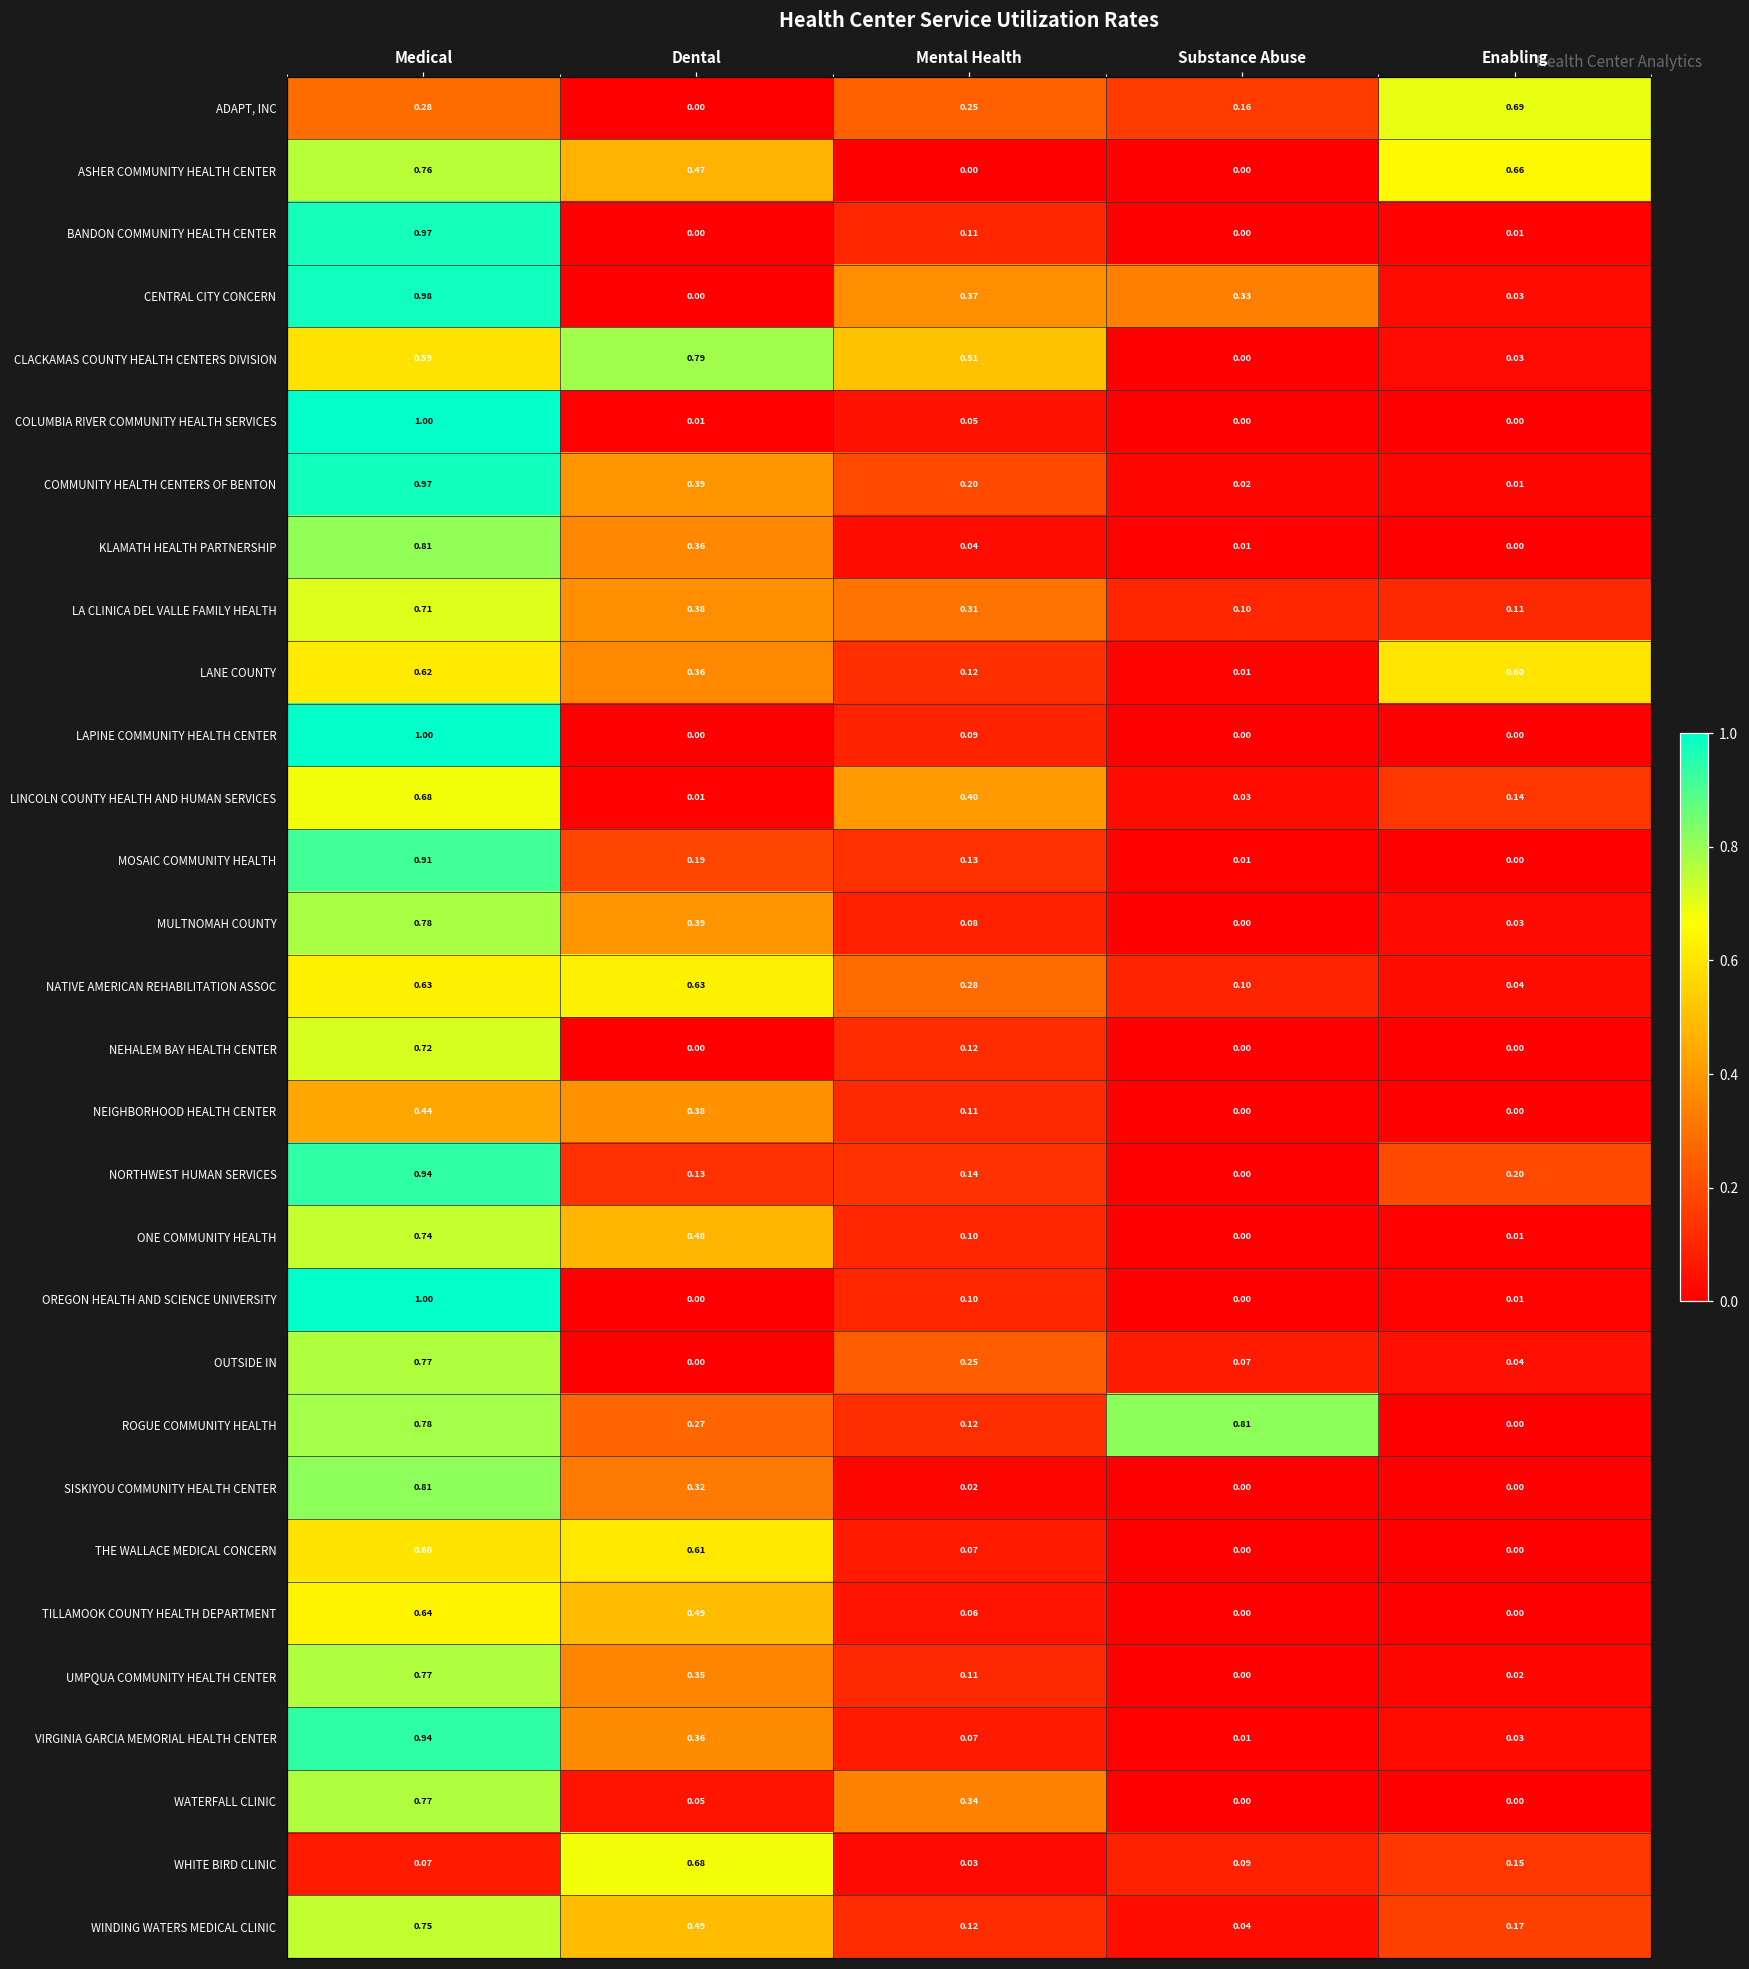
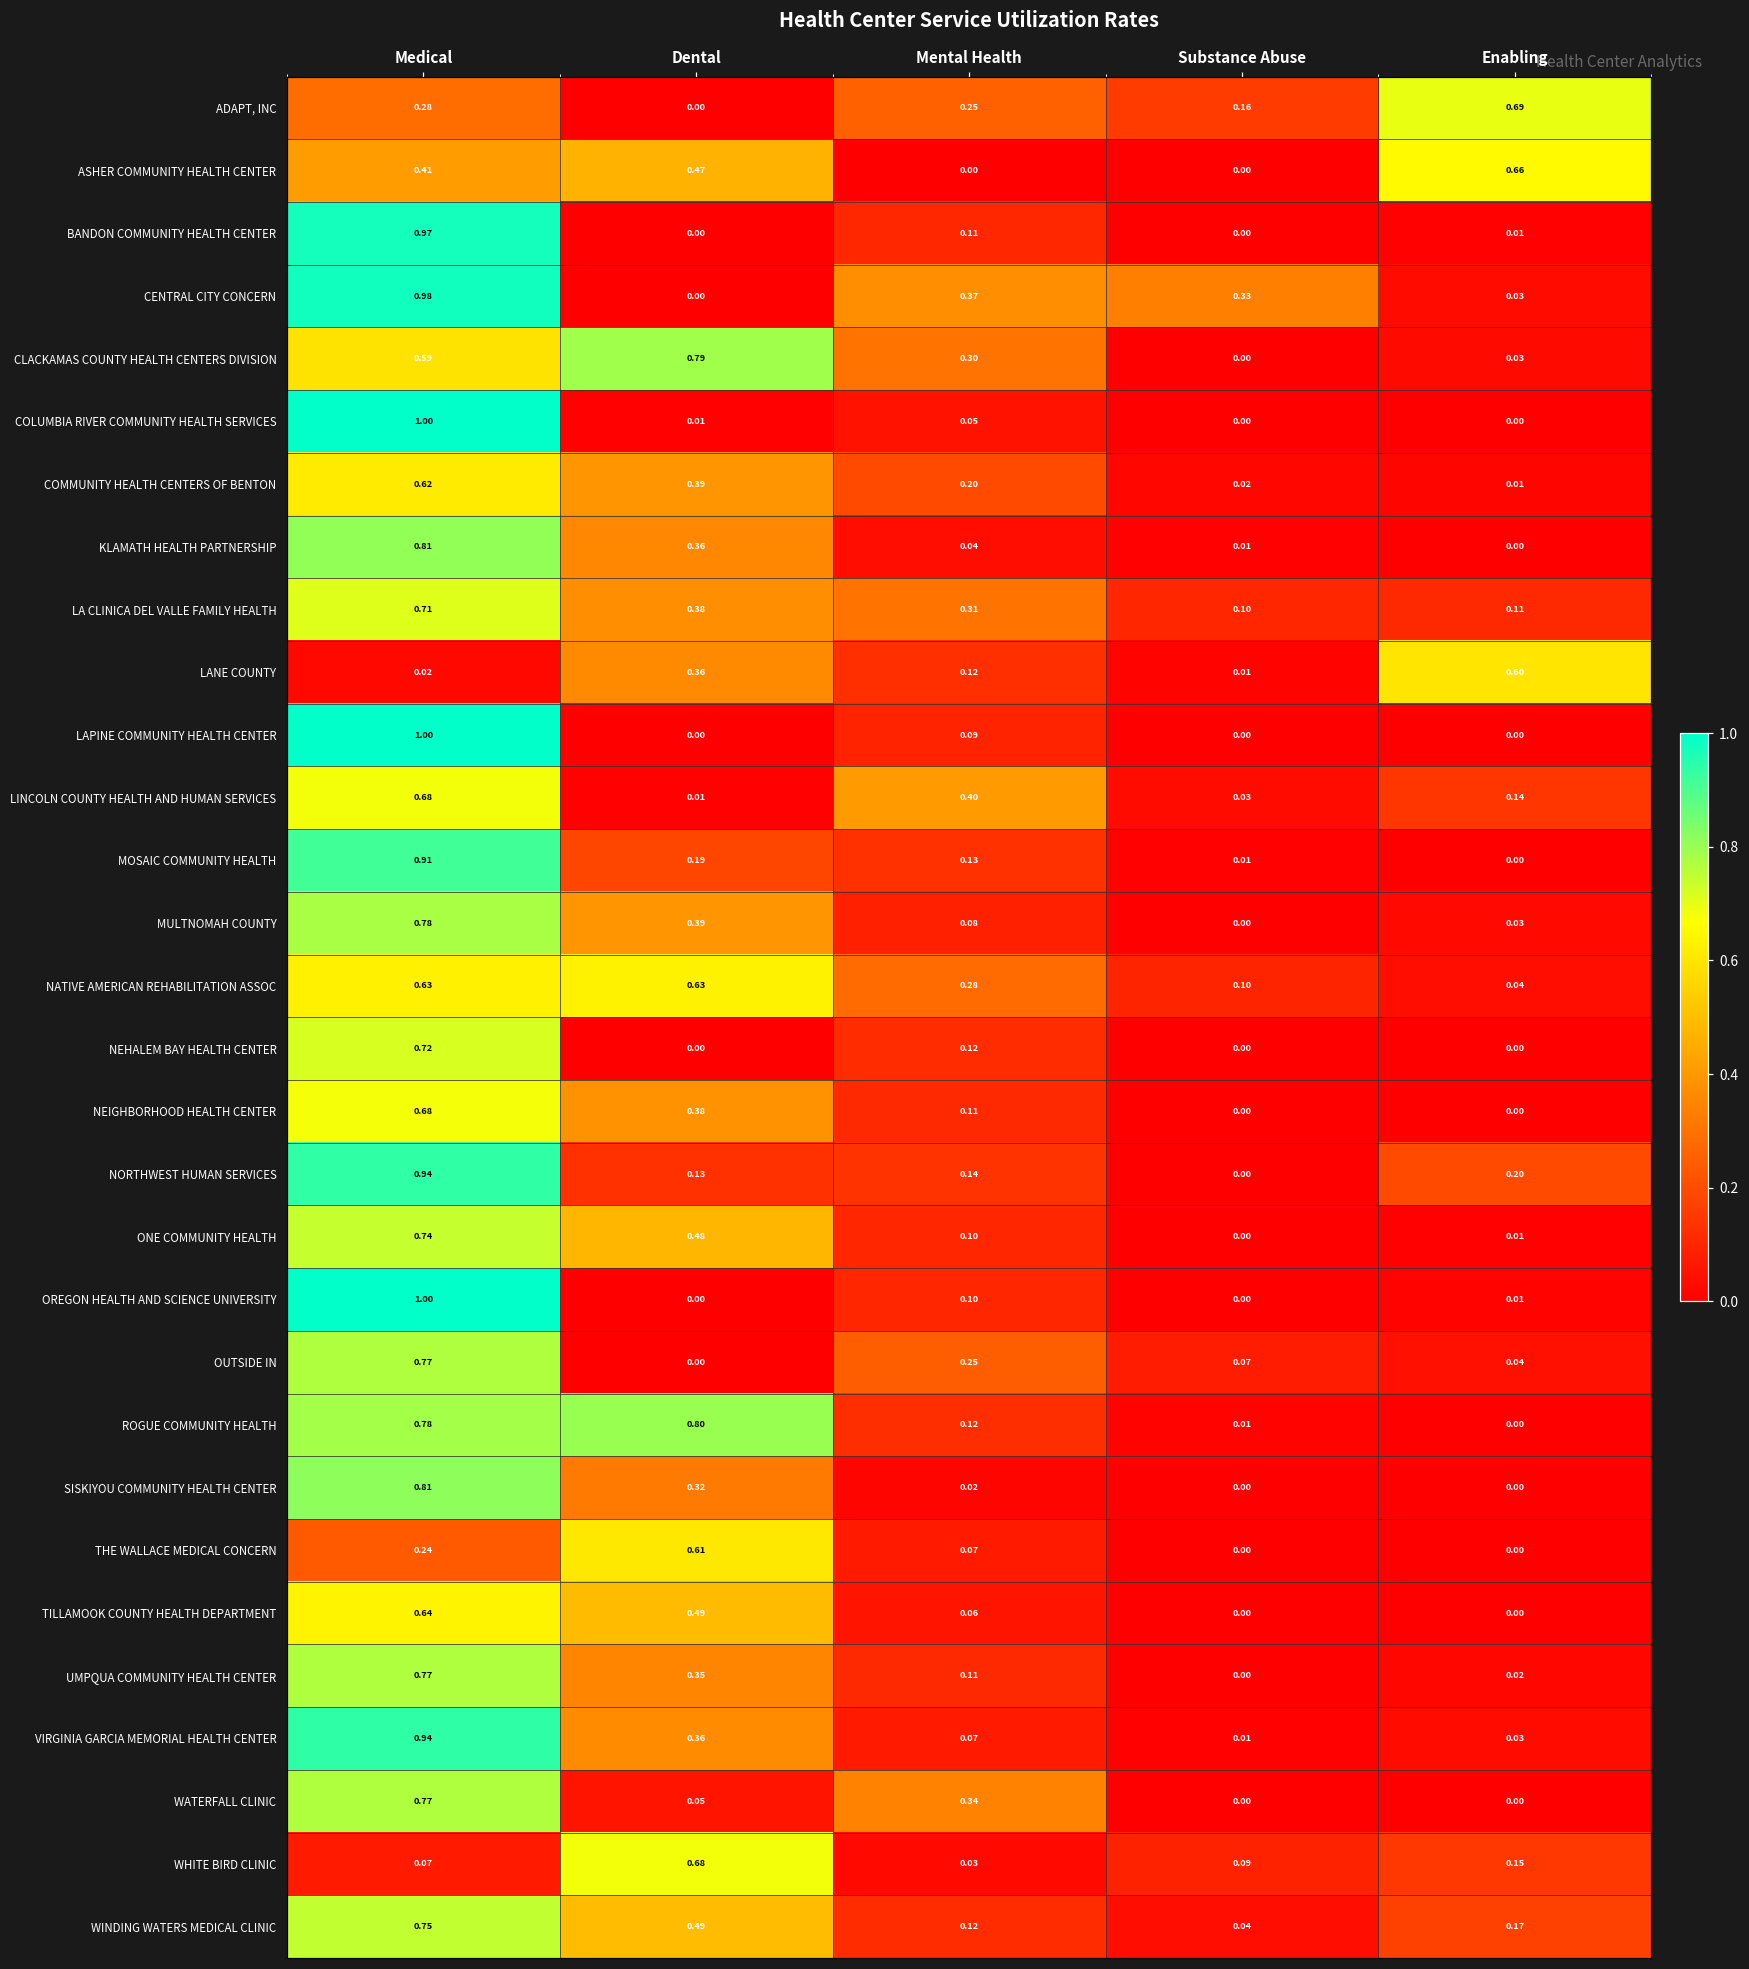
  {
    "ADAPT, INC": {
      "Medical": 0.28,
      "Dental": 0.00,
      "Mental Health": 0.25,
      "Substance Abuse": 0.16,
      "Enabling": 0.69
    },
    "ASHER COMMUNITY HEALTH CENTER": {
-     "Medical": 0.76,
+     "Medical": 0.41,
      "Dental": 0.47,
      "Mental Health": 0.00,
      "Substance Abuse": 0.00,
      "Enabling": 0.66
    },
    "BANDON COMMUNITY HEALTH CENTER": {
      "Medical": 0.97,
      "Dental": 0.00,
      "Mental Health": 0.11,
      "Substance Abuse": 0.00,
      "Enabling": 0.01
    },
    "CENTRAL CITY CONCERN": {
      "Medical": 0.98,
      "Dental": 0.00,
      "Mental Health": 0.37,
      "Substance Abuse": 0.33,
      "Enabling": 0.03
    },
    "CLACKAMAS COUNTY HEALTH CENTERS DIVISION": {
      "Medical": 0.59,
      "Dental": 0.79,
-     "Mental Health": 0.51,
+     "Mental Health": 0.30,
      "Substance Abuse": 0.00,
      "Enabling": 0.03
    },
    "COLUMBIA RIVER COMMUNITY HEALTH SERVICES": {
      "Medical": 1.00,
      "Dental": 0.01,
      "Mental Health": 0.05,
      "Substance Abuse": 0.00,
      "Enabling": 0.00
    },
    "COMMUNITY HEALTH CENTERS OF BENTON": {
-     "Medical": 0.97,
+     "Medical": 0.62,
      "Dental": 0.39,
      "Mental Health": 0.20,
      "Substance Abuse": 0.02,
      "Enabling": 0.01
    },
    "KLAMATH HEALTH PARTNERSHIP": {
      "Medical": 0.81,
      "Dental": 0.36,
      "Mental Health": 0.04,
      "Substance Abuse": 0.01,
      "Enabling": 0.00
    },
    "LA CLINICA DEL VALLE FAMILY HEALTH": {
      "Medical": 0.71,
      "Dental": 0.38,
      "Mental Health": 0.31,
      "Substance Abuse": 0.10,
      "Enabling": 0.11
    },
    "LANE COUNTY": {
-     "Medical": 0.62,
+     "Medical": 0.02,
      "Dental": 0.36,
      "Mental Health": 0.12,
      "Substance Abuse": 0.01,
      "Enabling": 0.60
    },
    "LAPINE COMMUNITY HEALTH CENTER": {
      "Medical": 1.00,
      "Dental": 0.00,
      "Mental Health": 0.09,
      "Substance Abuse": 0.00,
      "Enabling": 0.00
    },
    "LINCOLN COUNTY HEALTH AND HUMAN SERVICES": {
      "Medical": 0.68,
      "Dental": 0.01,
      "Mental Health": 0.40,
      "Substance Abuse": 0.03,
      "Enabling": 0.14
    },
    "MOSAIC COMMUNITY HEALTH": {
      "Medical": 0.91,
      "Dental": 0.19,
      "Mental Health": 0.13,
      "Substance Abuse": 0.01,
      "Enabling": 0.00
    },
    "MULTNOMAH COUNTY": {
      "Medical": 0.78,
      "Dental": 0.39,
      "Mental Health": 0.08,
      "Substance Abuse": 0.00,
      "Enabling": 0.03
    },
    "NATIVE AMERICAN REHABILITATION ASSOC": {
      "Medical": 0.63,
      "Dental": 0.63,
      "Mental Health": 0.28,
      "Substance Abuse": 0.10,
      "Enabling": 0.04
    },
    "NEHALEM BAY HEALTH CENTER": {
      "Medical": 0.72,
      "Dental": 0.00,
      "Mental Health": 0.12,
      "Substance Abuse": 0.00,
      "Enabling": 0.00
    },
    "NEIGHBORHOOD HEALTH CENTER": {
-     "Medical": 0.44,
+     "Medical": 0.68,
      "Dental": 0.38,
      "Mental Health": 0.11,
      "Substance Abuse": 0.00,
      "Enabling": 0.00
    },
    "NORTHWEST HUMAN SERVICES": {
      "Medical": 0.94,
      "Dental": 0.13,
      "Mental Health": 0.14,
      "Substance Abuse": 0.00,
      "Enabling": 0.20
    },
    "ONE COMMUNITY HEALTH": {
      "Medical": 0.74,
      "Dental": 0.48,
      "Mental Health": 0.10,
      "Substance Abuse": 0.00,
      "Enabling": 0.01
    },
    "OREGON HEALTH AND SCIENCE UNIVERSITY": {
      "Medical": 1.00,
      "Dental": 0.00,
      "Mental Health": 0.10,
      "Substance Abuse": 0.00,
      "Enabling": 0.01
    },
    "OUTSIDE IN": {
      "Medical": 0.77,
      "Dental": 0.00,
      "Mental Health": 0.25,
      "Substance Abuse": 0.07,
      "Enabling": 0.04
    },
    "ROGUE COMMUNITY HEALTH": {
      "Medical": 0.78,
-     "Dental": 0.27,
+     "Dental": 0.80,
      "Mental Health": 0.12,
-     "Substance Abuse": 0.81,
+     "Substance Abuse": 0.01,
      "Enabling": 0.00
    },
    "SISKIYOU COMMUNITY HEALTH CENTER": {
      "Medical": 0.81,
      "Dental": 0.32,
      "Mental Health": 0.02,
      "Substance Abuse": 0.00,
      "Enabling": 0.00
    },
    "THE WALLACE MEDICAL CONCERN": {
-     "Medical": 0.60,
+     "Medical": 0.24,
      "Dental": 0.61,
      "Mental Health": 0.07,
      "Substance Abuse": 0.00,
      "Enabling": 0.00
    },
    "TILLAMOOK COUNTY HEALTH DEPARTMENT": {
      "Medical": 0.64,
      "Dental": 0.49,
      "Mental Health": 0.06,
      "Substance Abuse": 0.00,
      "Enabling": 0.00
    },
    "UMPQUA COMMUNITY HEALTH CENTER": {
      "Medical": 0.77,
      "Dental": 0.35,
      "Mental Health": 0.11,
      "Substance Abuse": 0.00,
      "Enabling": 0.02
    },
    "VIRGINIA GARCIA MEMORIAL HEALTH CENTER": {
      "Medical": 0.94,
      "Dental": 0.36,
      "Mental Health": 0.07,
      "Substance Abuse": 0.01,
      "Enabling": 0.03
    },
    "WATERFALL CLINIC": {
      "Medical": 0.77,
      "Dental": 0.05,
      "Mental Health": 0.34,
      "Substance Abuse": 0.00,
      "Enabling": 0.00
    },
    "WHITE BIRD CLINIC": {
      "Medical": 0.07,
      "Dental": 0.68,
      "Mental Health": 0.03,
      "Substance Abuse": 0.09,
      "Enabling": 0.15
    },
    "WINDING WATERS MEDICAL CLINIC": {
      "Medical": 0.75,
      "Dental": 0.49,
      "Mental Health": 0.12,
      "Substance Abuse": 0.04,
      "Enabling": 0.17
    }
  }
